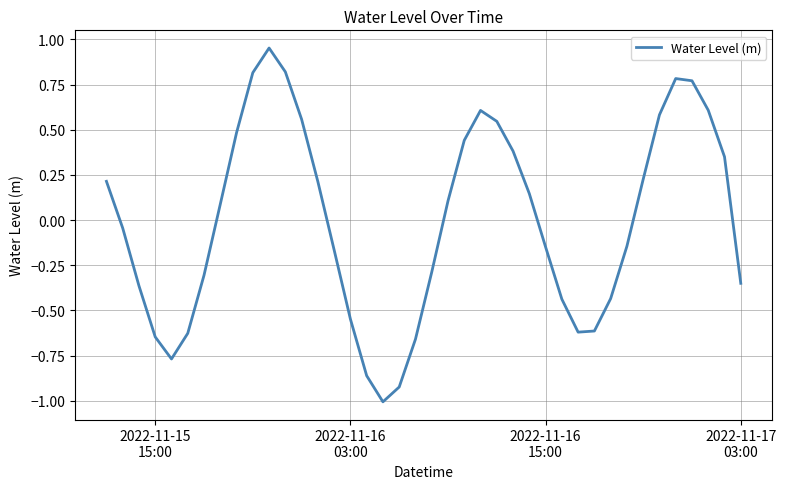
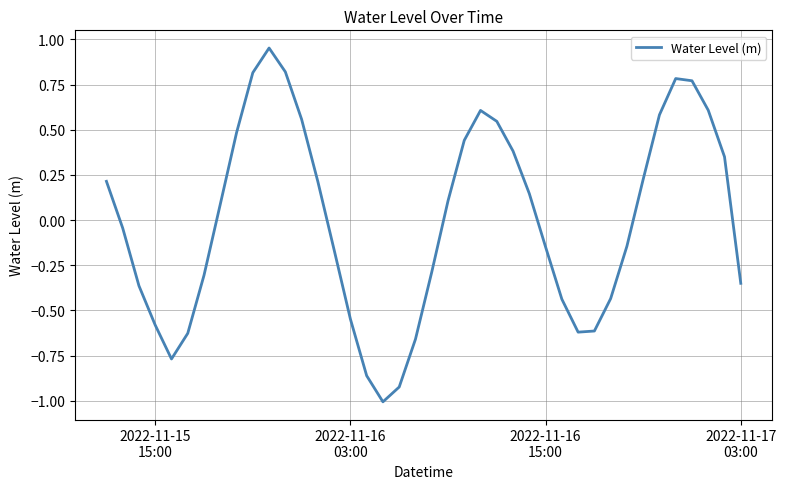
  {
-   "2022-11-15 15:00": -0.65,
+   "2022-11-15 15:00": -0.58,
    "2022-11-16 03:00": -0.55,
    "2022-11-16 15:00": -0.15,
    "2022-11-17 03:00": -0.35
  }
